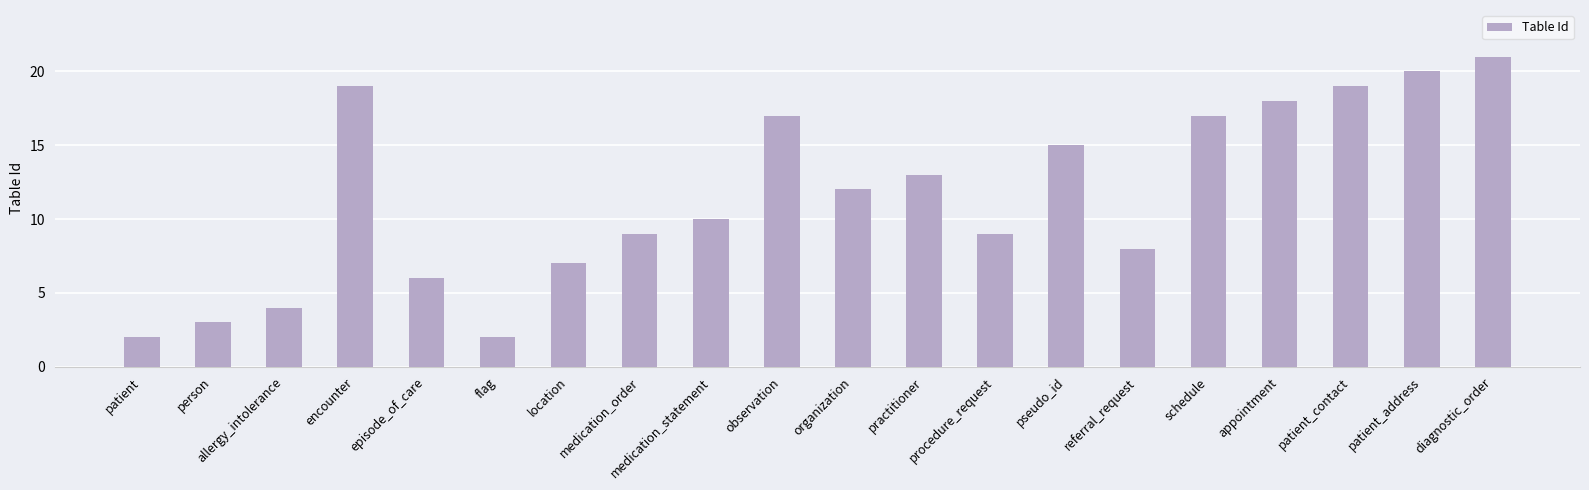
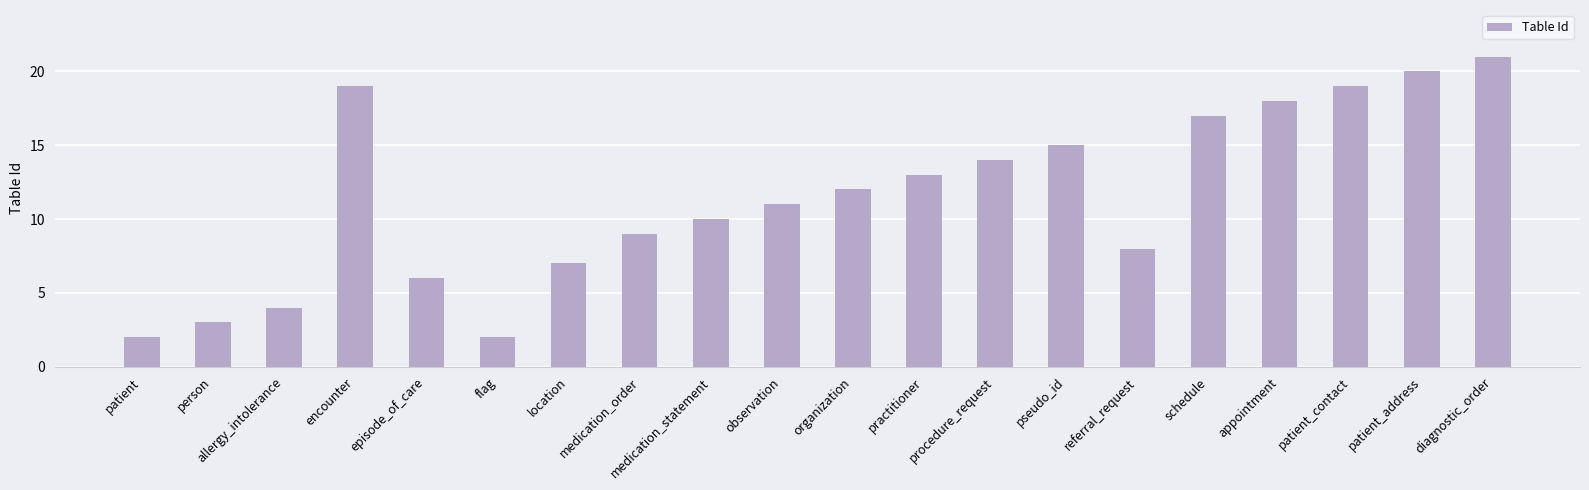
  {
    "patient": 2,
    "person": 3,
    "allergy_intolerance": 4,
    "encounter": 19,
    "episode_of_care": 6,
    "flag": 2,
    "location": 7,
    "medication_order": 9,
    "medication_statement": 10,
-   "observation": 17,
+   "observation": 11,
    "organization": 12,
    "practitioner": 13,
-   "procedure_request": 9,
+   "procedure_request": 14,
    "pseudo_id": 15,
    "referral_request": 8,
    "schedule": 17,
    "appointment": 18,
    "patient_contact": 19,
    "patient_address": 20,
    "diagnostic_order": 21
  }
